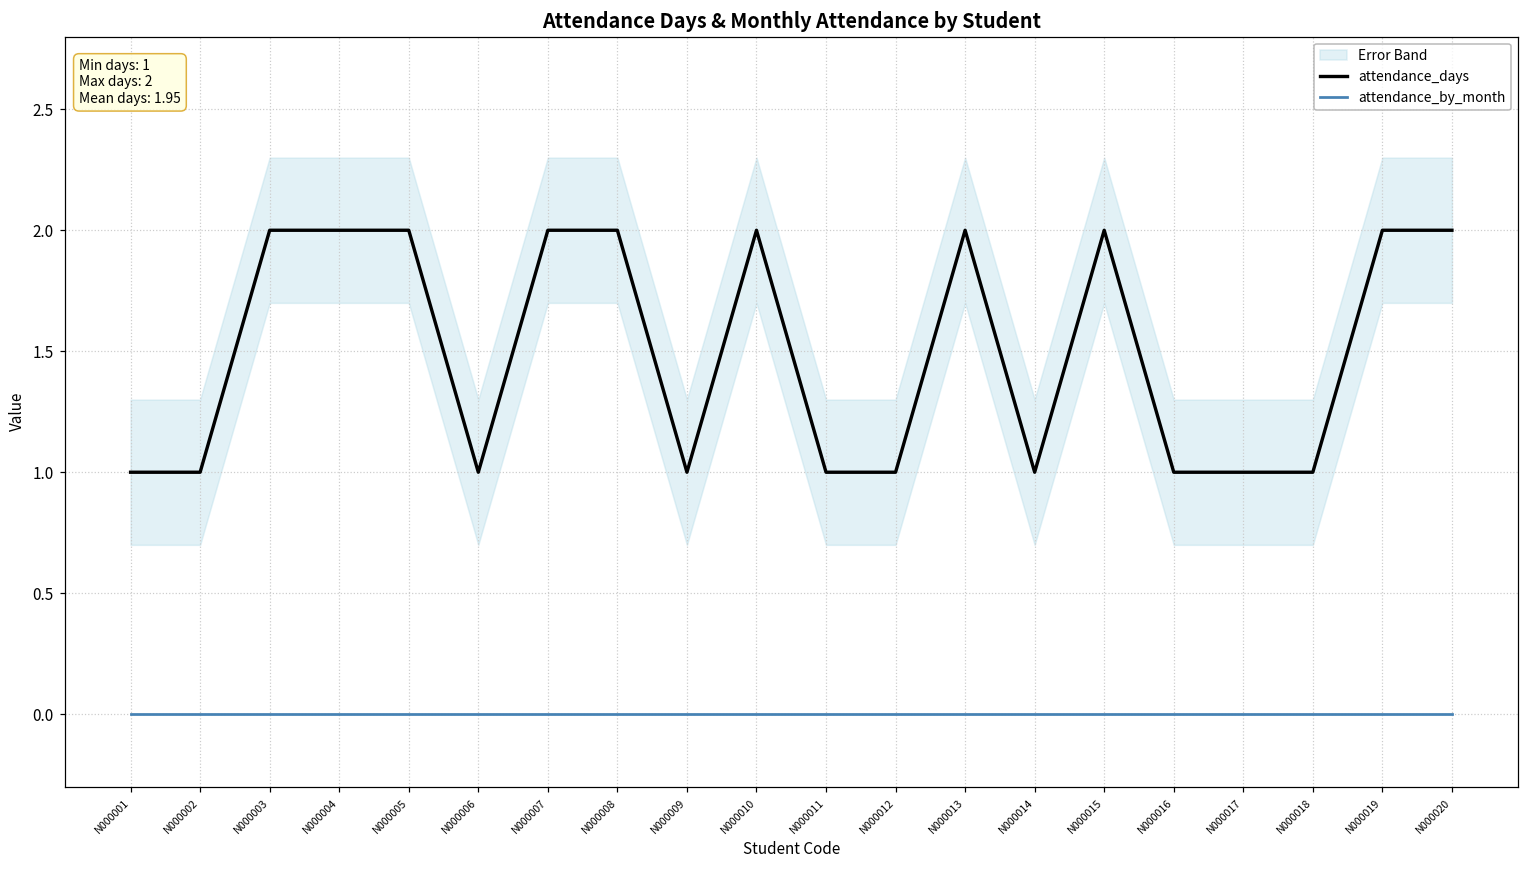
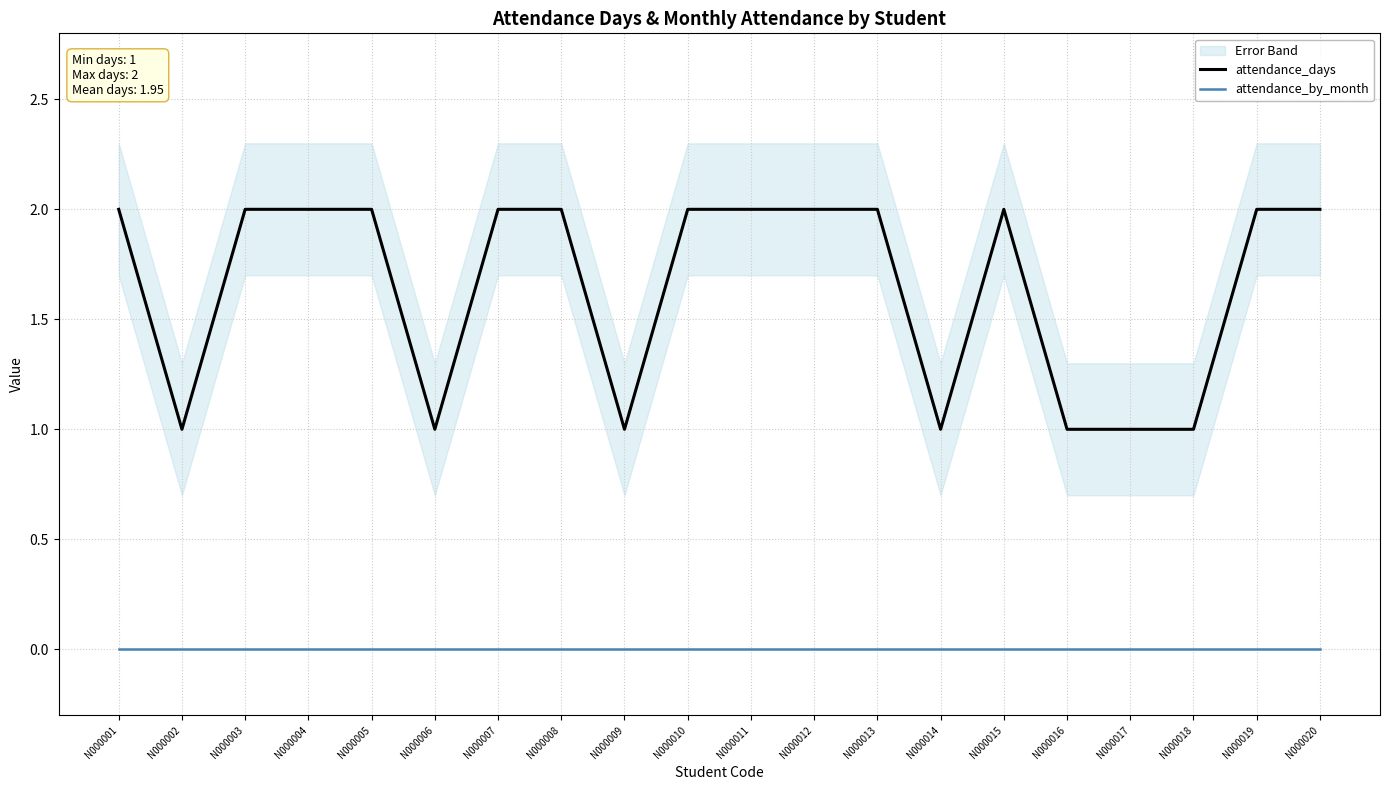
  {
    "attendance_days": {
-     "N000001": 1,
+     "N000001": 2,
      "N000002": 1,
      "N000003": 2,
      "N000004": 2,
      "N000005": 2,
      "N000006": 1,
      "N000007": 2,
      "N000008": 2,
      "N000009": 1,
      "N000010": 2,
-     "N000011": 1,
-     "N000012": 1,
+     "N000011": 2,
+     "N000012": 2,
      "N000013": 2,
      "N000014": 1,
      "N000015": 2,
      "N000016": 1,
      "N000017": 1,
      "N000018": 1,
      "N000019": 2,
      "N000020": 2
    },
    "attendance_by_month": {
      "N000001": 0,
      "N000002": 0,
      "N000003": 0,
      "N000004": 0,
      "N000005": 0,
      "N000006": 0,
      "N000007": 0,
      "N000008": 0,
      "N000009": 0,
      "N000010": 0,
      "N000011": 0,
      "N000012": 0,
      "N000013": 0,
      "N000014": 0,
      "N000015": 0,
      "N000016": 0,
      "N000017": 0,
      "N000018": 0,
      "N000019": 0,
      "N000020": 0
    }
  }
